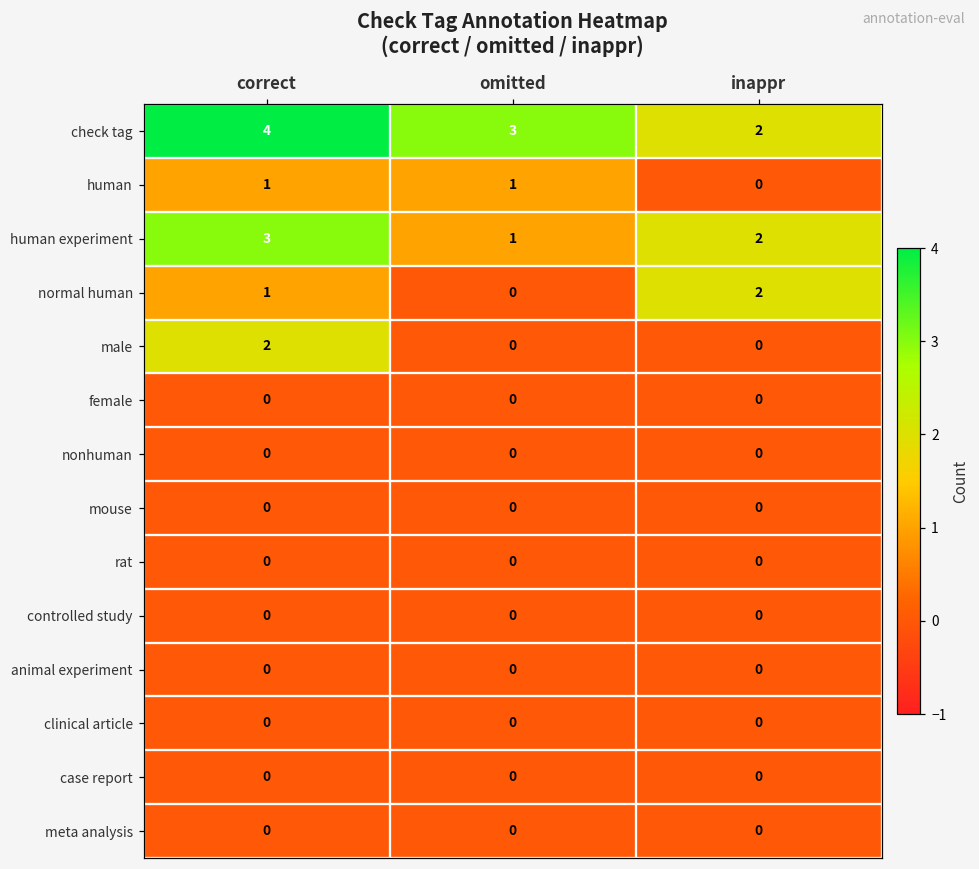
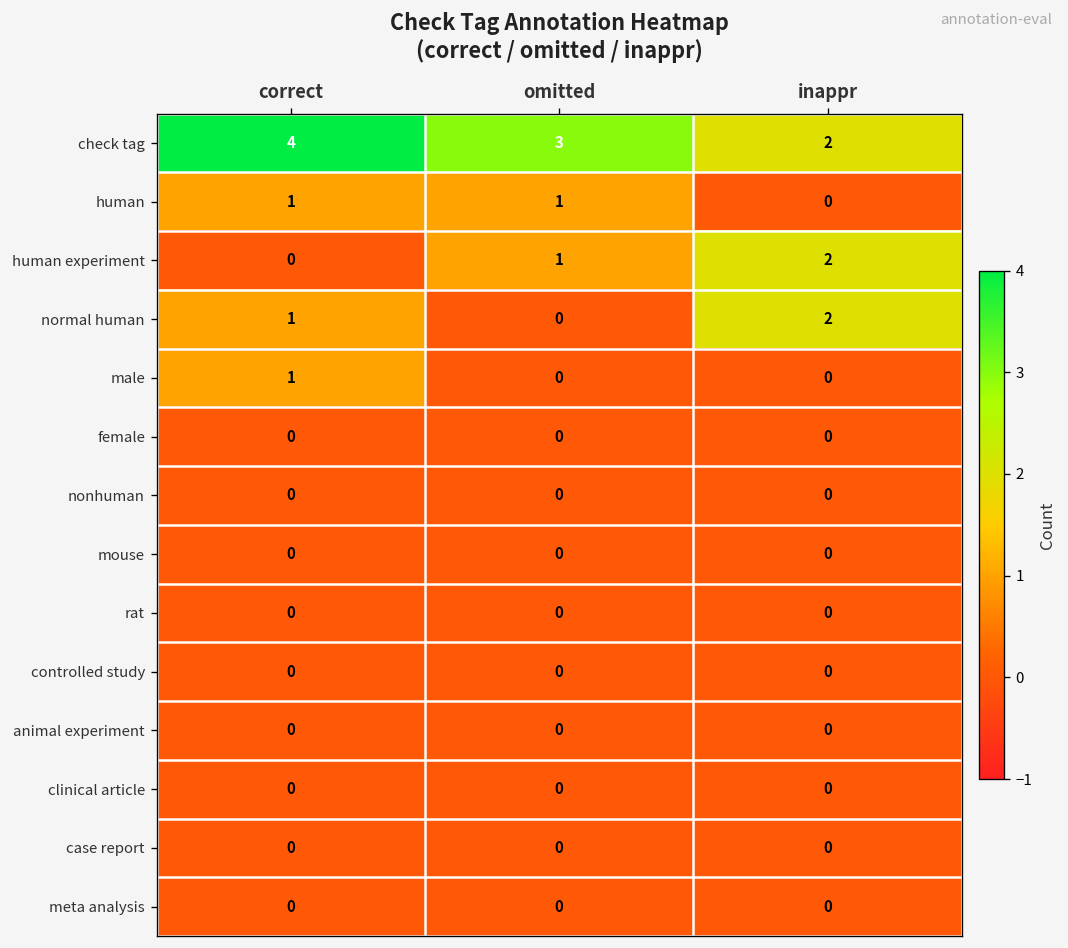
  {
    "check tag": {
      "correct": 4,
      "omitted": 3,
      "inappr": 2
    },
    "human": {
      "correct": 1,
      "omitted": 1,
      "inappr": 0
    },
    "human experiment": {
-     "correct": 3,
+     "correct": 0,
      "omitted": 1,
      "inappr": 2
    },
    "normal human": {
      "correct": 1,
      "omitted": 0,
      "inappr": 2
    },
    "male": {
-     "correct": 2,
+     "correct": 1,
      "omitted": 0,
      "inappr": 0
    },
    "female": {
      "correct": 0,
      "omitted": 0,
      "inappr": 0
    },
    "nonhuman": {
      "correct": 0,
      "omitted": 0,
      "inappr": 0
    },
    "mouse": {
      "correct": 0,
      "omitted": 0,
      "inappr": 0
    },
    "rat": {
      "correct": 0,
      "omitted": 0,
      "inappr": 0
    },
    "controlled study": {
      "correct": 0,
      "omitted": 0,
      "inappr": 0
    },
    "animal experiment": {
      "correct": 0,
      "omitted": 0,
      "inappr": 0
    },
    "clinical article": {
      "correct": 0,
      "omitted": 0,
      "inappr": 0
    },
    "case report": {
      "correct": 0,
      "omitted": 0,
      "inappr": 0
    },
    "meta analysis": {
      "correct": 0,
      "omitted": 0,
      "inappr": 0
    }
  }
